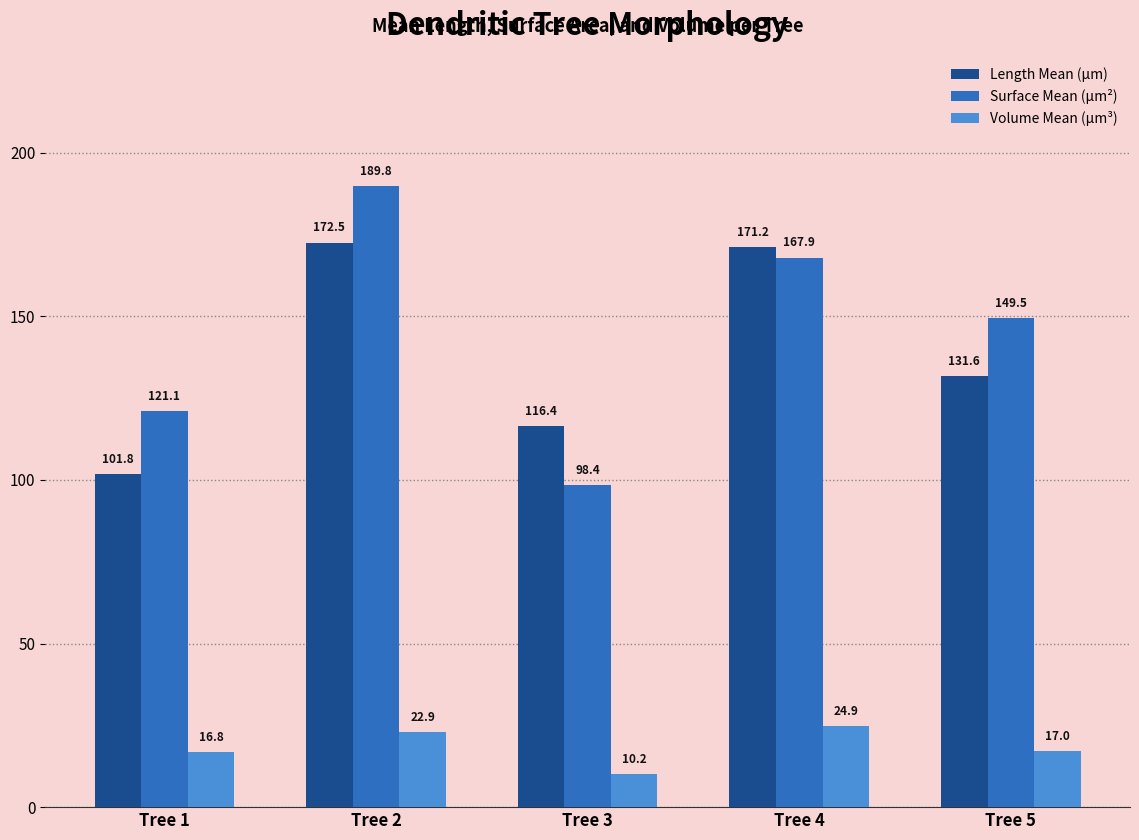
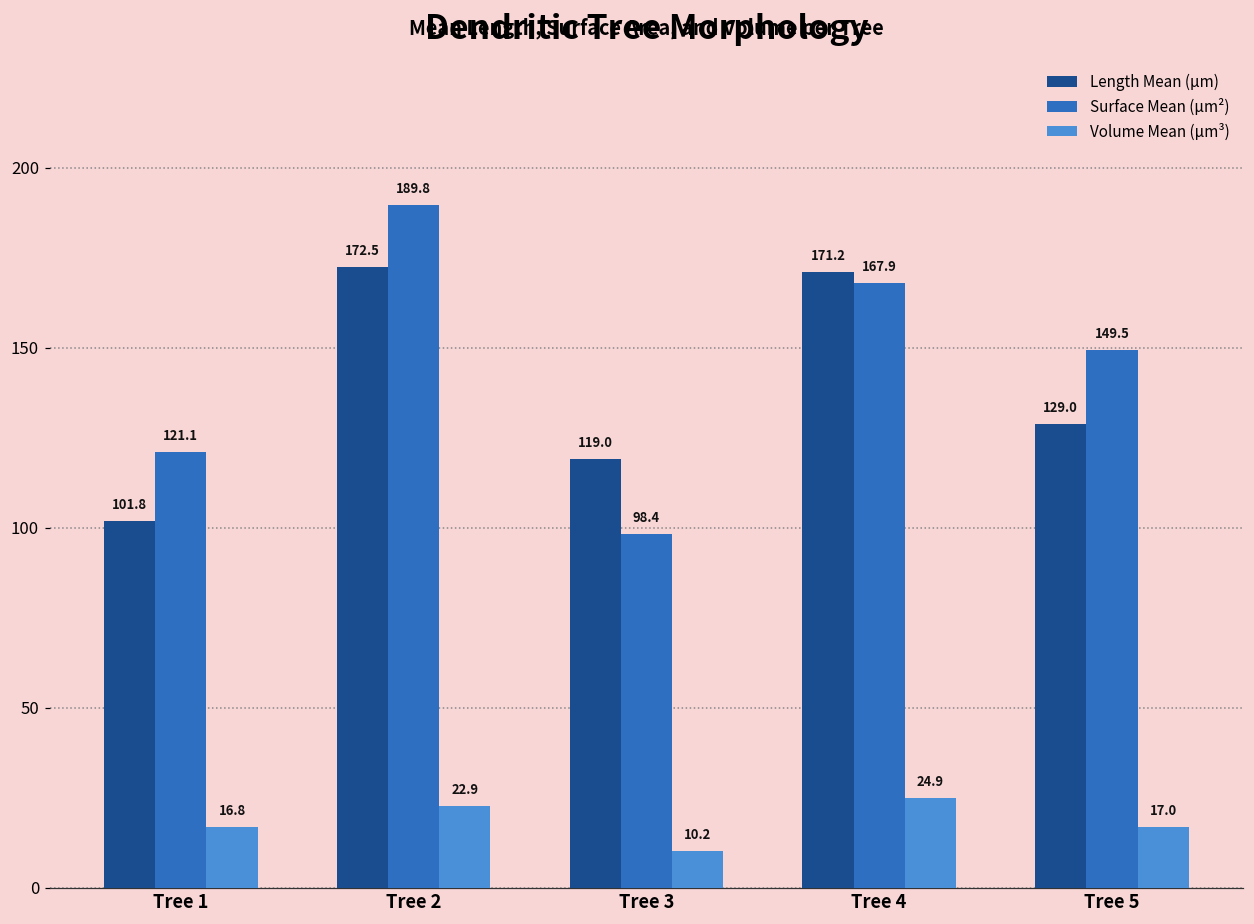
  {
    "Length Mean (µm)": {
      "Tree 1": 101.8,
      "Tree 2": 172.5,
-     "Tree 3": 116.4,
+     "Tree 3": 119.0,
      "Tree 4": 171.2,
-     "Tree 5": 131.6
+     "Tree 5": 129.0
    }
  }
